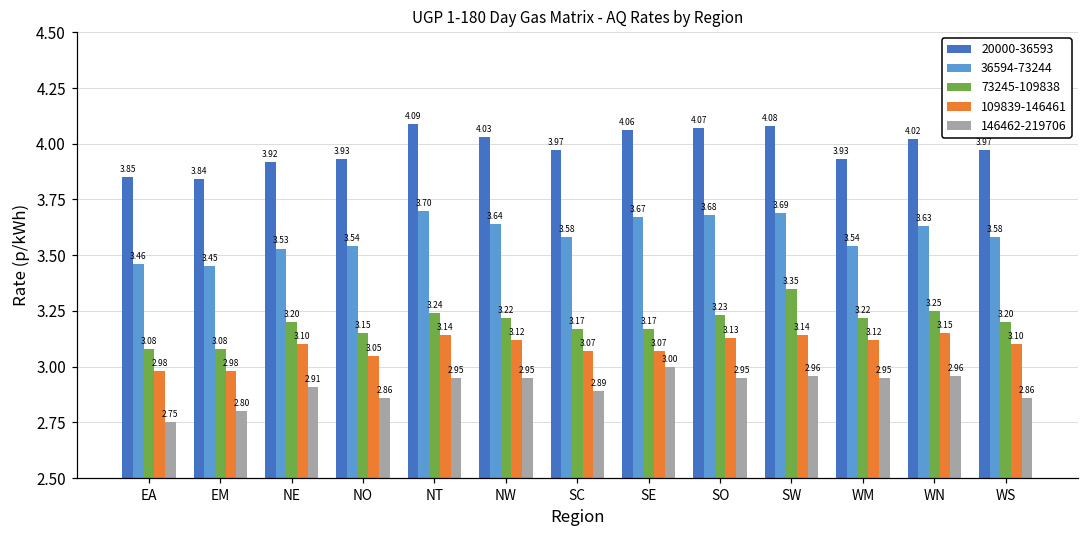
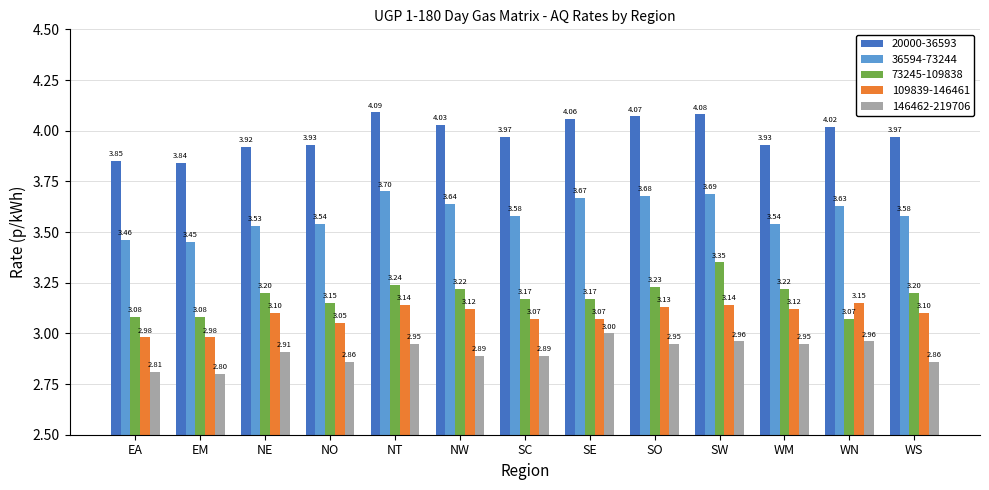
  {
    "73245-109838": {
      "EA": 3.08,
      "EM": 3.08,
      "NE": 3.20,
      "NO": 3.15,
      "NT": 3.24,
      "NW": 3.22,
      "SC": 3.17,
      "SE": 3.17,
      "SO": 3.23,
      "SW": 3.35,
      "WM": 3.22,
-     "WN": 3.25,
+     "WN": 3.07,
      "WS": 3.20
    },
    "109839-146461": {
      "EA": 2.98,
      "EM": 2.98,
      "NE": 3.10,
      "NO": 3.05,
      "NT": 3.14,
      "NW": 3.12,
      "SC": 3.07,
      "SE": 3.07,
      "SO": 3.13,
      "SW": 3.14,
      "WM": 3.12,
      "WN": 3.15,
      "WS": 3.10
    },
    "146462-219706": {
-     "EA": 2.75,
+     "EA": 2.81,
      "EM": 2.80,
      "NE": 2.91,
      "NO": 2.86,
      "NT": 2.95,
-     "NW": 2.95,
+     "NW": 2.89,
      "SC": 2.89,
      "SE": 3.00,
      "SO": 2.95,
      "SW": 2.96,
      "WM": 2.95,
      "WN": 2.96,
      "WS": 2.86
    }
  }
